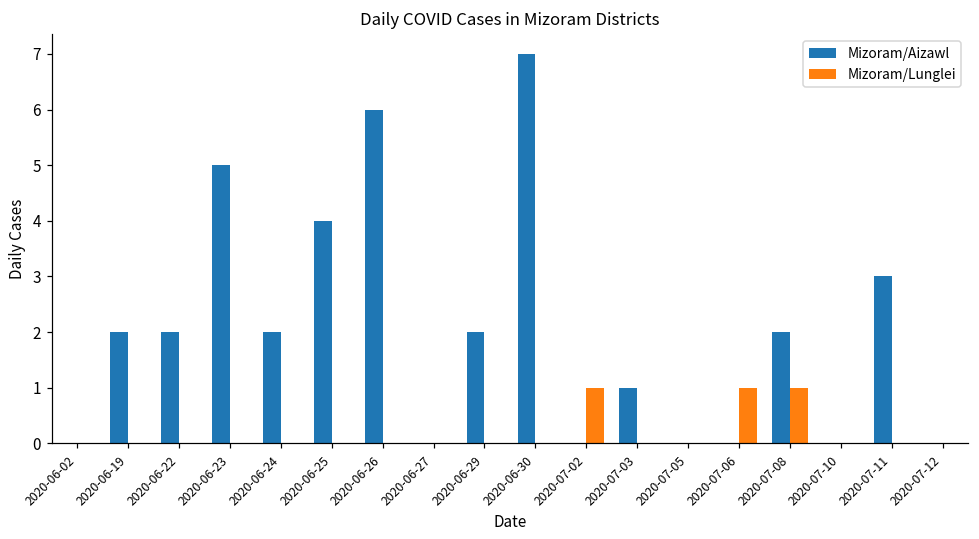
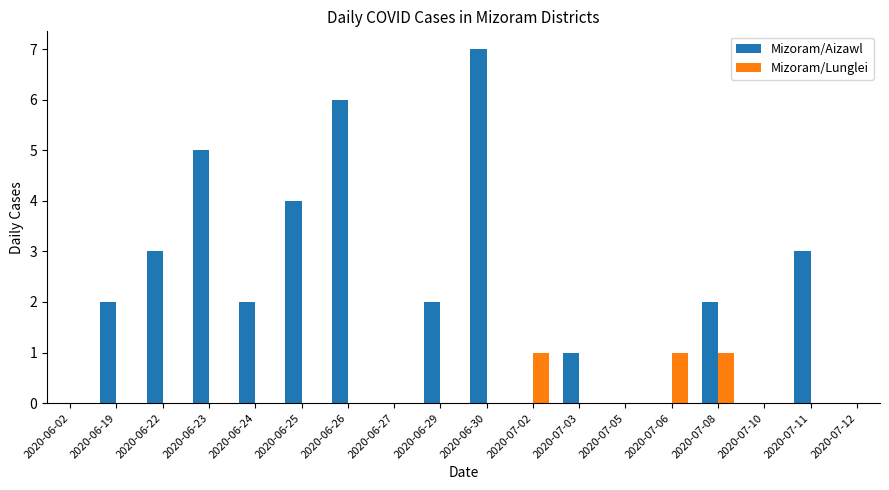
  {
    "Mizoram/Aizawl": {
      "2020-06-02": 0,
      "2020-06-19": 2,
-     "2020-06-22": 2,
+     "2020-06-22": 3,
      "2020-06-23": 5,
      "2020-06-24": 2,
      "2020-06-25": 4,
      "2020-06-26": 6,
      "2020-06-27": 0,
      "2020-06-29": 2,
      "2020-06-30": 7,
      "2020-07-02": 0,
      "2020-07-03": 1,
      "2020-07-05": 0,
      "2020-07-06": 0,
      "2020-07-08": 2,
      "2020-07-10": 0,
      "2020-07-11": 3,
      "2020-07-12": 0
    },
    "Mizoram/Lunglei": {
      "2020-06-02": 0,
      "2020-06-19": 0,
      "2020-06-22": 0,
      "2020-06-23": 0,
      "2020-06-24": 0,
      "2020-06-25": 0,
      "2020-06-26": 0,
      "2020-06-27": 0,
      "2020-06-29": 0,
      "2020-06-30": 0,
      "2020-07-02": 1,
      "2020-07-03": 0,
      "2020-07-05": 0,
      "2020-07-06": 1,
      "2020-07-08": 1,
      "2020-07-10": 0,
      "2020-07-11": 0,
      "2020-07-12": 0
    }
  }
